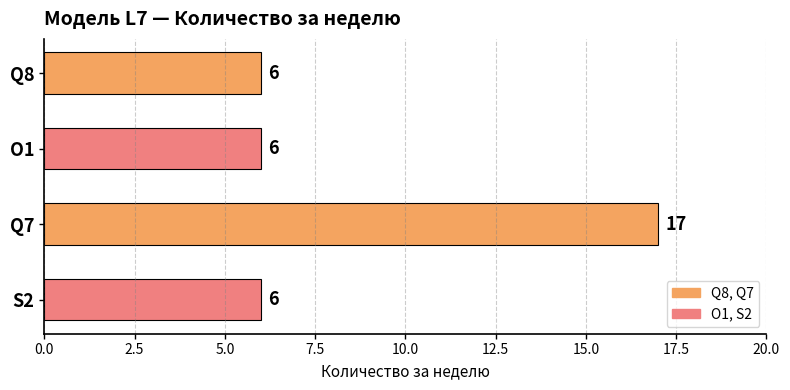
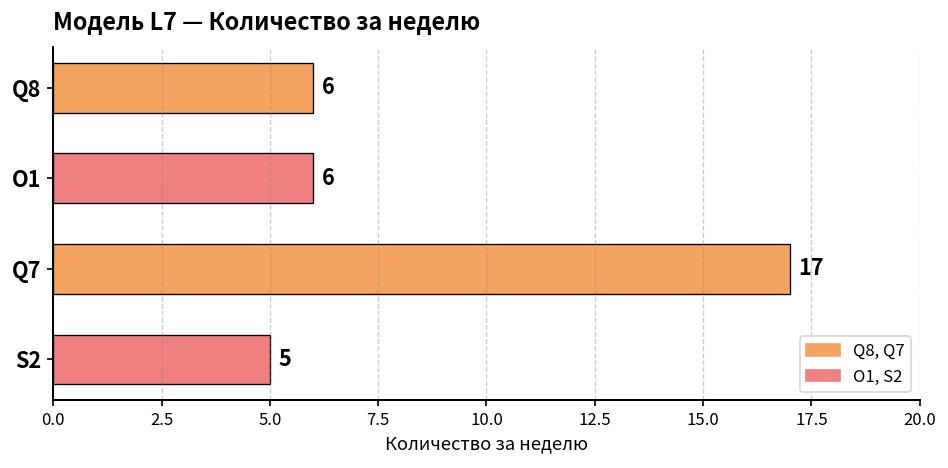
  {
    "Q8": 6,
    "O1": 6,
    "Q7": 17,
-   "S2": 6
+   "S2": 5
  }
